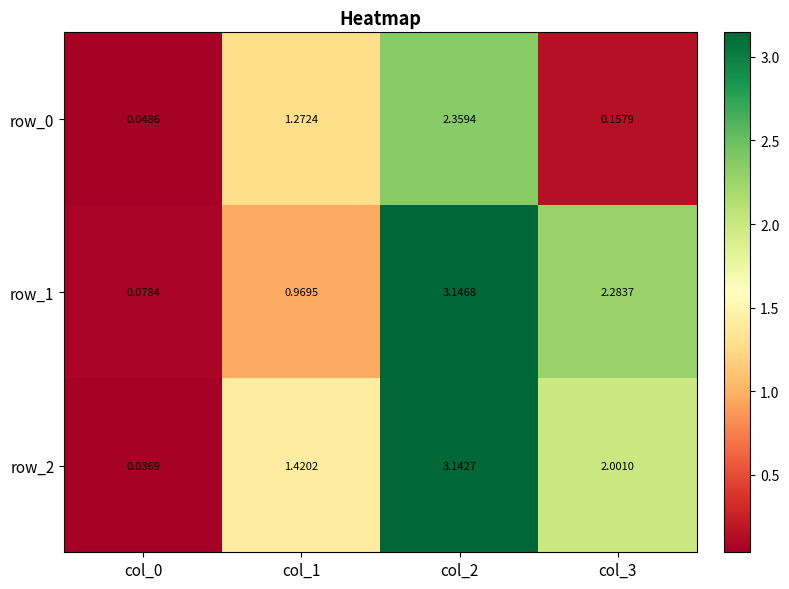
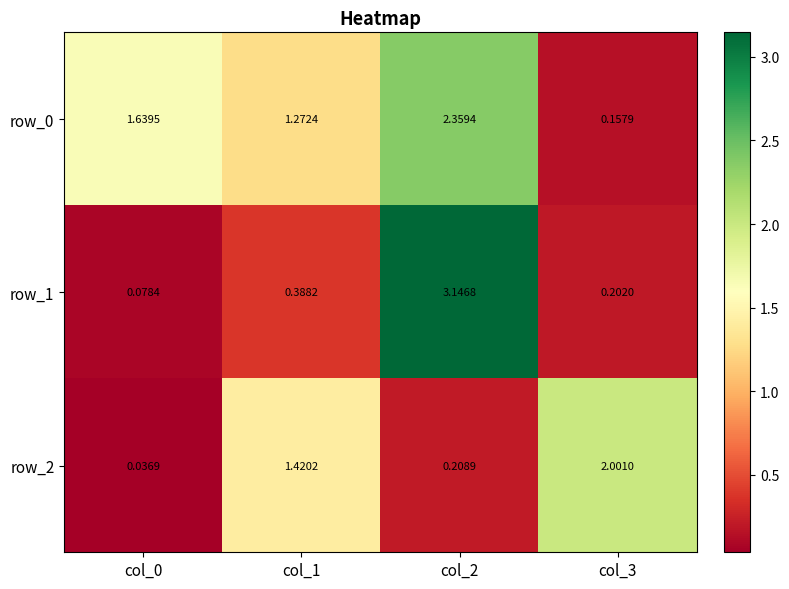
  {
    "row_0": {
-     "col_0": 0.0486,
+     "col_0": 1.6395,
      "col_1": 1.2724,
      "col_2": 2.3594,
      "col_3": 0.1579
    },
    "row_1": {
      "col_0": 0.0784,
-     "col_1": 0.9695,
+     "col_1": 0.3882,
      "col_2": 3.1468,
-     "col_3": 2.2837
+     "col_3": 0.2020
    },
    "row_2": {
      "col_0": 0.0369,
      "col_1": 1.4202,
-     "col_2": 3.1427,
+     "col_2": 0.2089,
      "col_3": 2.0010
    }
  }
